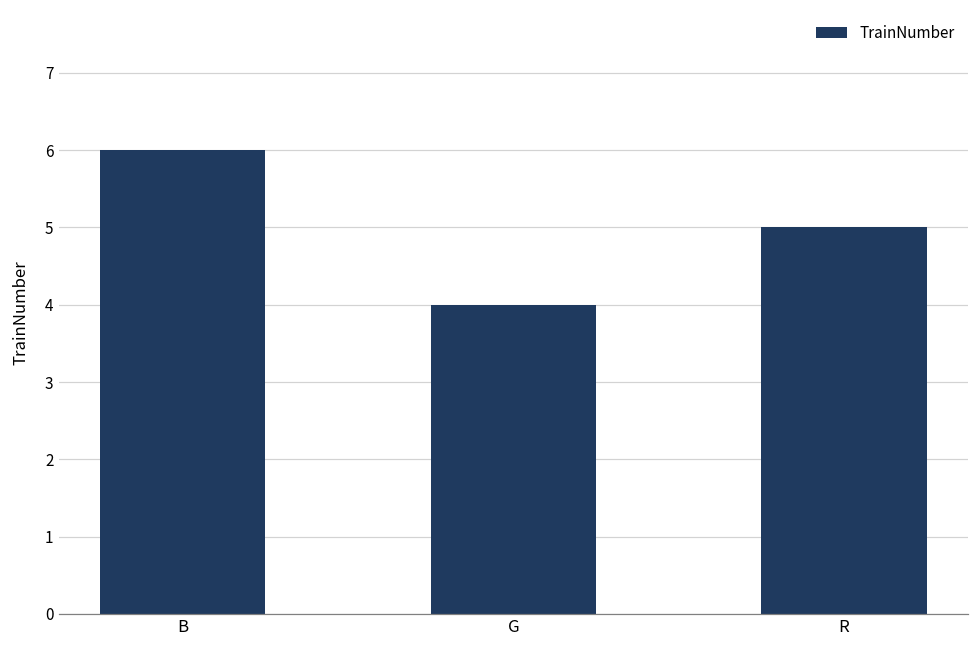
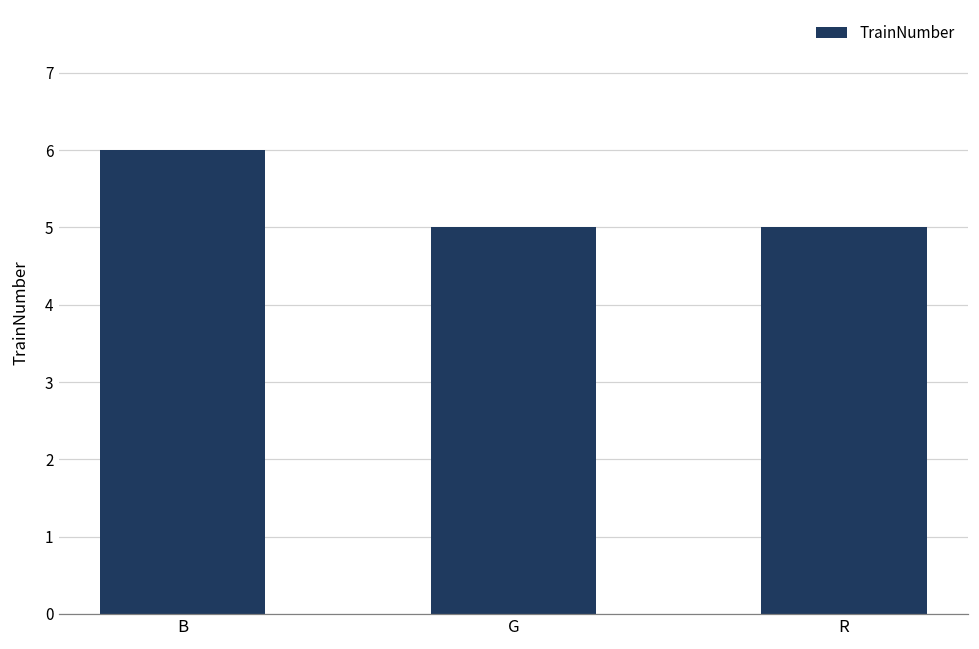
  {
    "B": 6,
-   "G": 4,
+   "G": 5,
    "R": 5
  }
